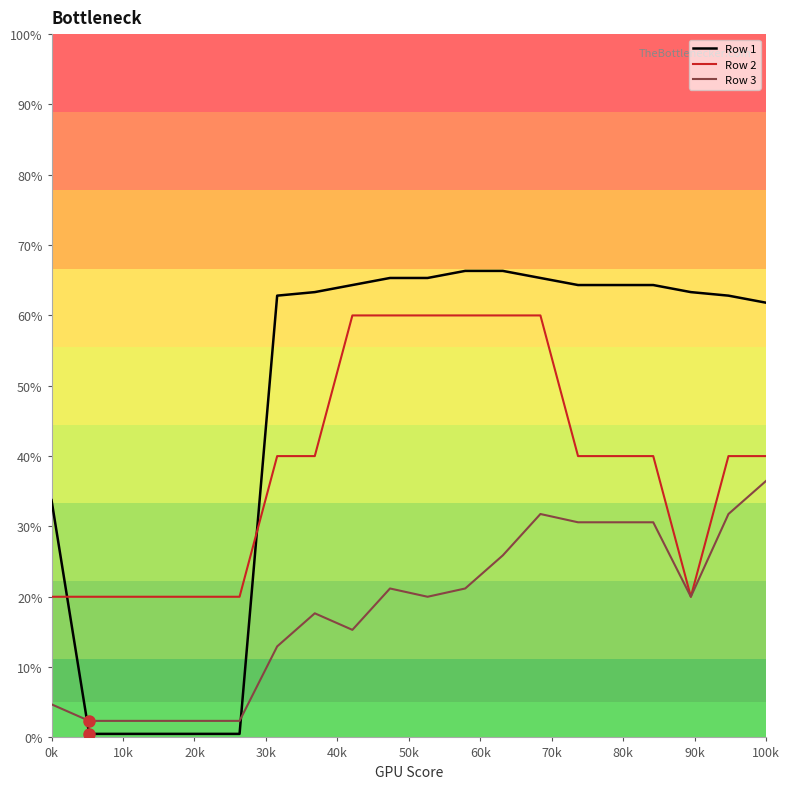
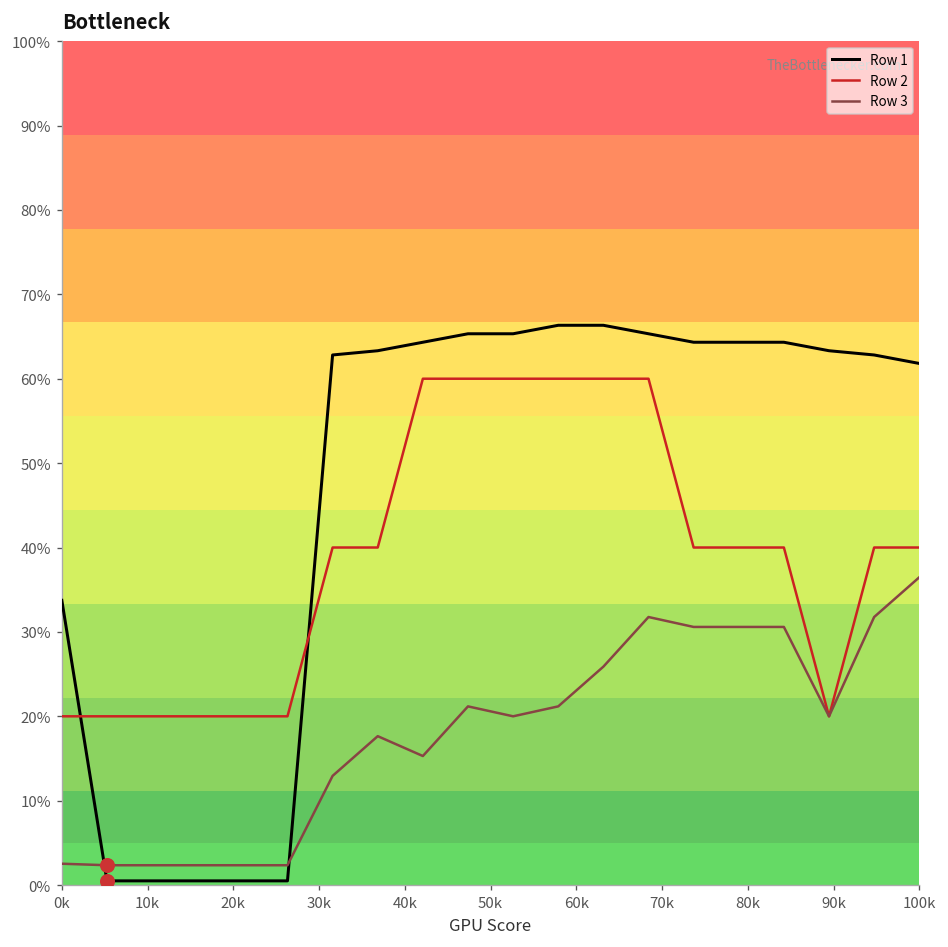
  {
    "Row 1": {
      "0k": "34%",
      "100k": "62%"
    },
    "Row 3": {
-     "0k": "5%",
+     "0k": "3%",
      "100k": "36%"
    }
  }
